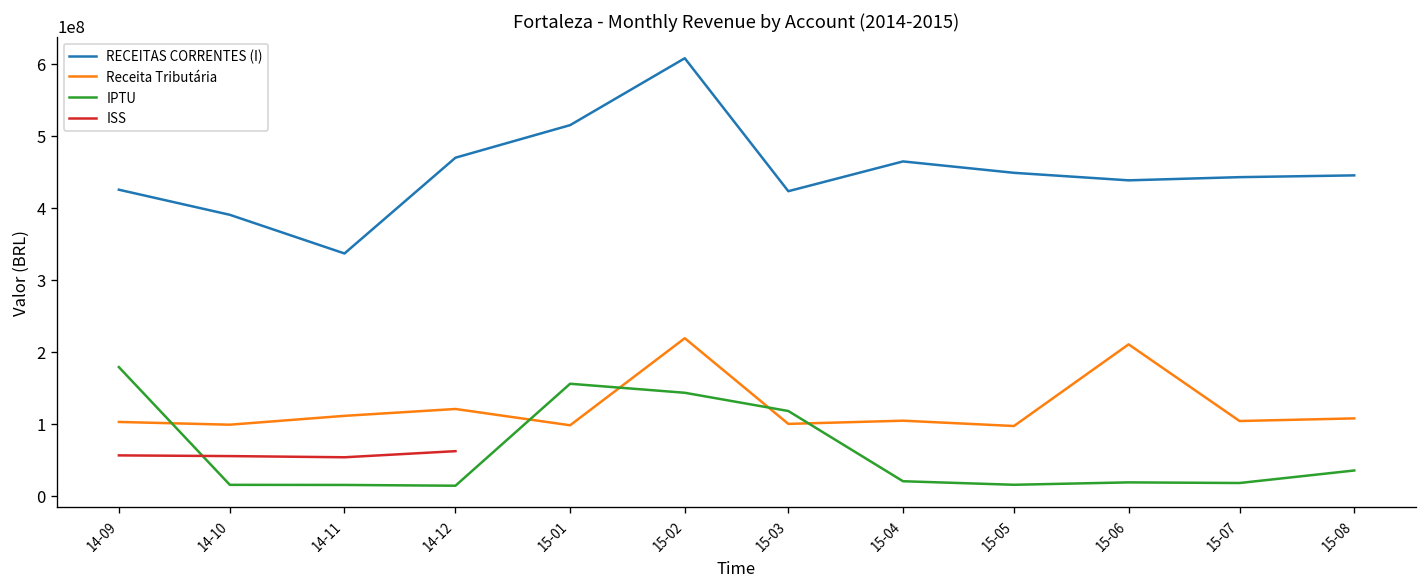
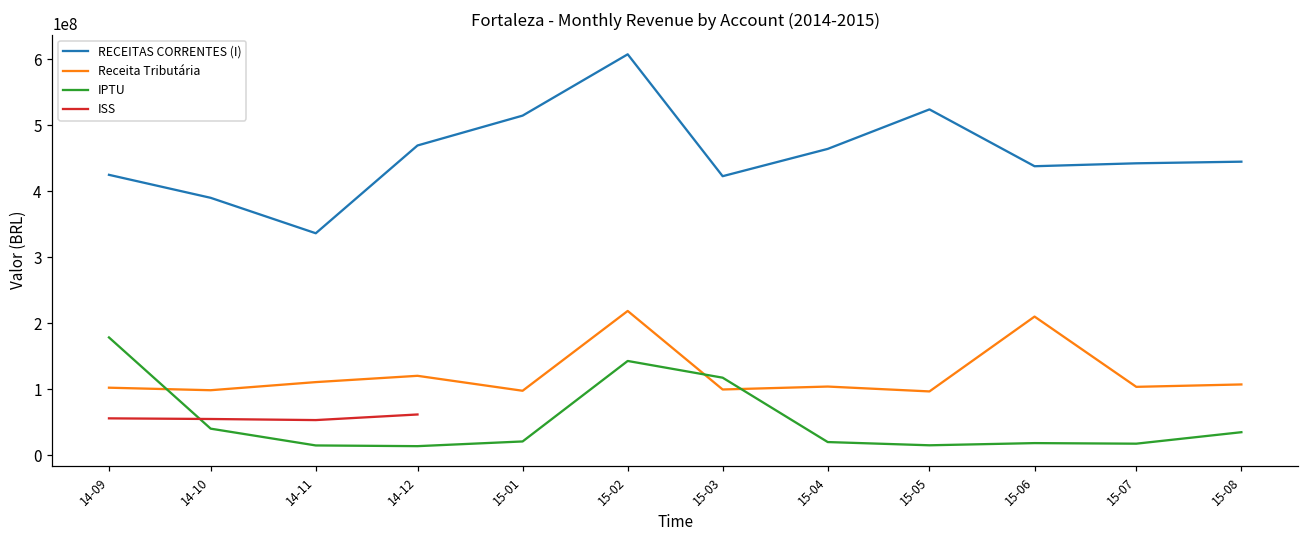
  {
    "RECEITAS CORRENTES (I)": {
      "14-09": 420000000,
      "14-10": 390000000,
      "14-11": 340000000,
      "14-12": 470000000,
      "15-01": 510000000,
      "15-02": 610000000,
      "15-03": 420000000,
      "15-04": 460000000,
-     "15-05": 450000000,
+     "15-05": 520000000,
      "15-06": 440000000,
      "15-07": 440000000,
      "15-08": 440000000
    },
    "Receita Tributária": {
      "14-09": 100000000,
      "14-10": 100000000,
      "14-11": 110000000,
      "14-12": 120000000,
      "15-01": 100000000,
      "15-02": 220000000,
      "15-03": 100000000,
      "15-04": 100000000,
      "15-05": 100000000,
      "15-06": 210000000,
      "15-07": 100000000,
      "15-08": 110000000
    },
    "IPTU": {
      "14-09": 180000000,
-     "14-10": 10000000,
+     "14-10": 40000000,
      "14-11": 10000000,
      "14-12": 10000000,
-     "15-01": 160000000,
+     "15-01": 20000000,
      "15-02": 140000000,
      "15-03": 120000000,
      "15-04": 20000000,
      "15-05": 10000000,
      "15-06": 20000000,
      "15-07": 20000000,
      "15-08": 30000000
    },
    "ISS": {
      "14-09": 60000000,
      "14-10": 50000000,
      "14-11": 50000000,
      "14-12": 60000000
    }
  }
